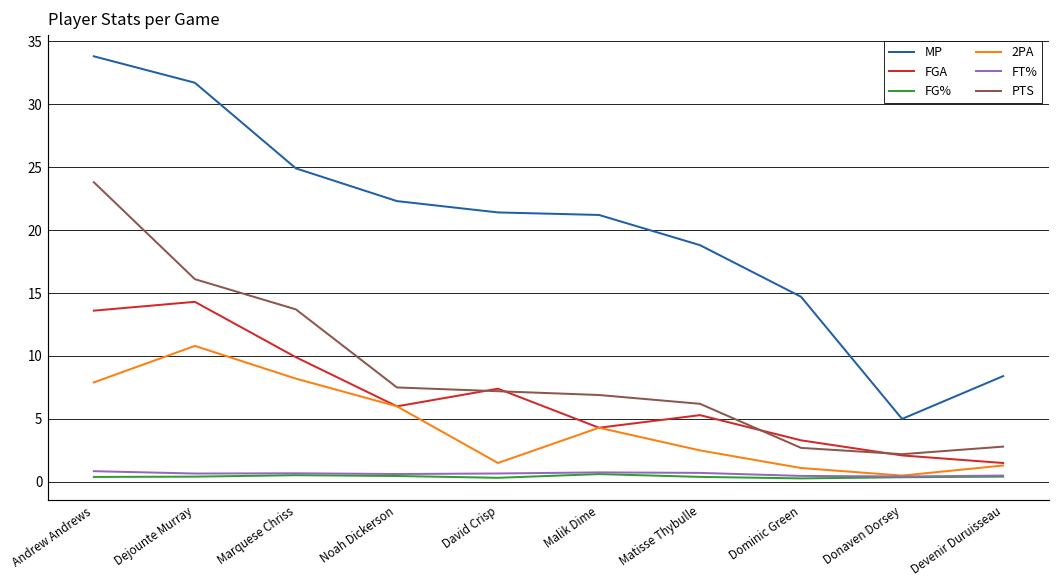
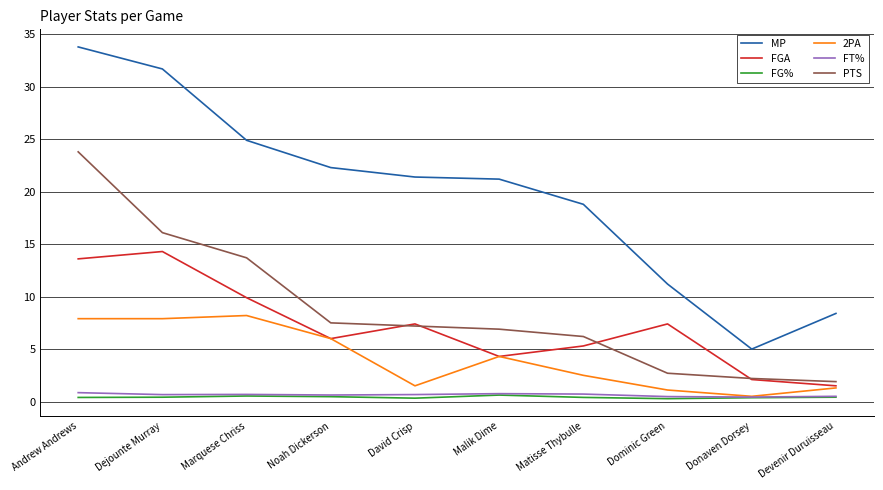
  {
    "MP": {
      "Andrew Andrews": 33.8,
      "Dejounte Murray": 31.7,
      "Marquese Chriss": 24.9,
      "Noah Dickerson": 22.3,
      "David Crisp": 21.4,
      "Malik Dime": 21.2,
      "Matisse Thybulle": 18.8,
-     "Dominic Green": 14.7,
+     "Dominic Green": 11.2,
      "Donaven Dorsey": 5.0,
      "Devenir Duruisseau": 8.4
    },
    "FGA": {
      "Andrew Andrews": 13.6,
      "Dejounte Murray": 14.3,
      "Marquese Chriss": 9.9,
      "Matisse Thybulle": 5.3,
-     "Dominic Green": 3.3
+     "Dominic Green": 7.4
    },
    "FG%": {
      "Andrew Andrews": 0.4,
      "Dejounte Murray": 0.4,
      "David Crisp": 0.3,
      "Matisse Thybulle": 0.4
    },
    "2PA": {
      "Andrew Andrews": 7.9,
-     "Dejounte Murray": 10.8,
+     "Dejounte Murray": 7.9,
      "Marquese Chriss": 8.2,
      "David Crisp": 1.5,
      "Matisse Thybulle": 2.5,
      "Dominic Green": 1.1
    },
    "FT%": {
      "Andrew Andrews": 0.9,
      "Dejounte Murray": 0.7,
      "David Crisp": 0.7,
      "Matisse Thybulle": 0.7
    },
    "PTS": {
      "Andrew Andrews": 23.8,
      "Dejounte Murray": 16.1,
      "Marquese Chriss": 13.7,
      "Noah Dickerson": 7.5,
      "Malik Dime": 6.9,
      "Matisse Thybulle": 6.2,
      "Dominic Green": 2.7,
-     "Devenir Duruisseau": 2.8
+     "Devenir Duruisseau": 1.9
    }
  }
